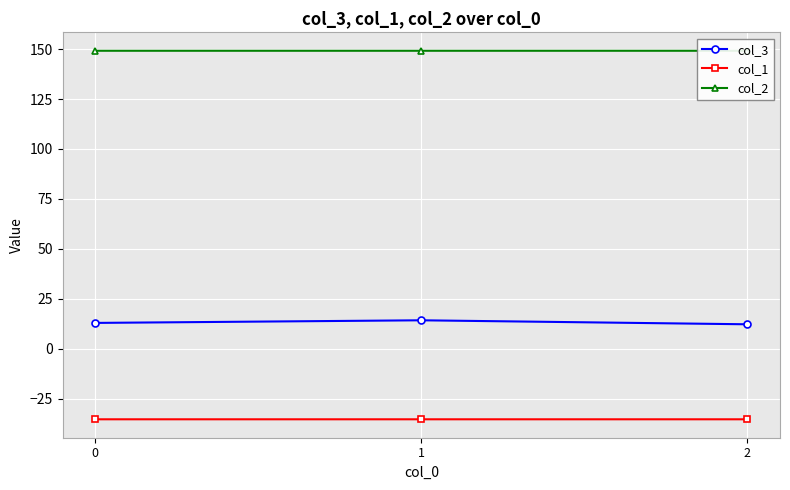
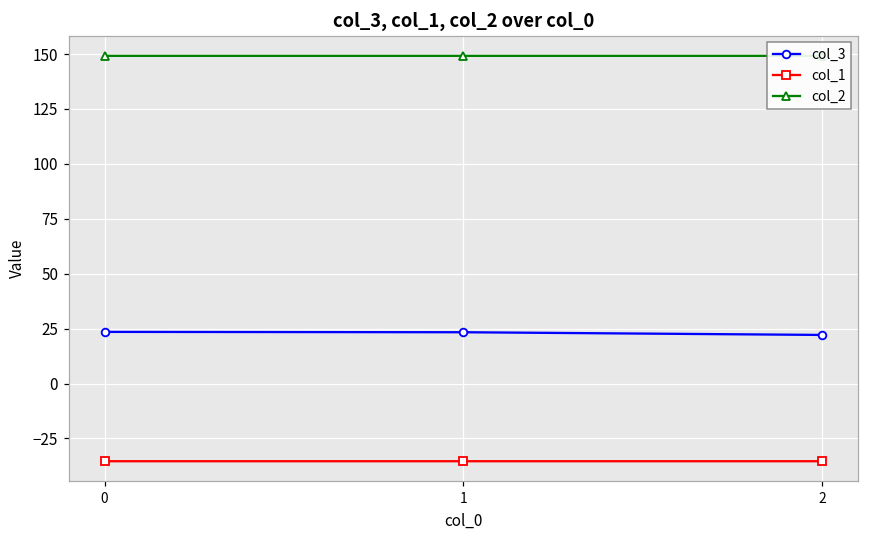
  {
    "col_3": {
-     "0": 13,
-     "1": 14,
-     "2": 12
+     "0": 24,
+     "1": 23,
+     "2": 22
    },
    "col_1": {
      "0": -35,
      "1": -35,
      "2": -35
    },
    "col_2": {
      "0": 149,
      "1": 149
    }
  }
